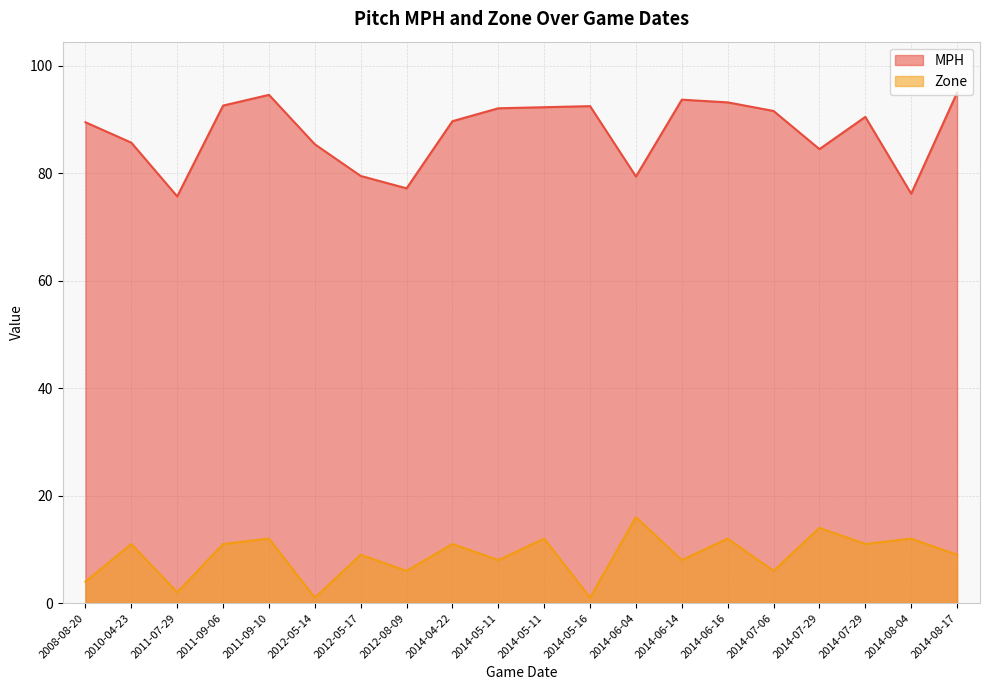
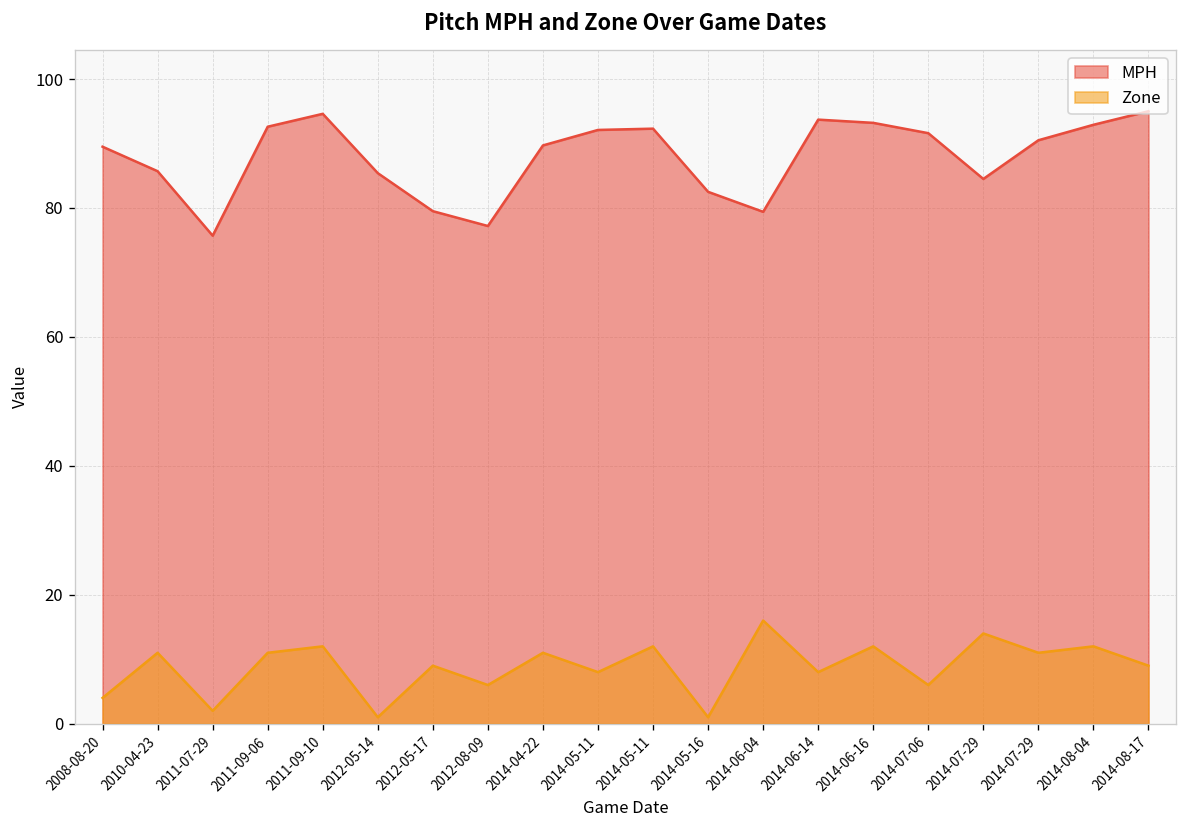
  {
    "MPH": {
      "2008-08-20": 90,
      "2010-04-23": 86,
      "2011-07-29": 76,
      "2011-09-06": 93,
      "2011-09-10": 95,
      "2012-05-14": 85,
      "2012-05-17": 80,
      "2012-08-09": 77,
      "2014-04-22": 90,
-     "2014-05-16": 93,
+     "2014-05-16": 83,
      "2014-06-04": 79,
      "2014-06-14": 94,
      "2014-06-16": 93,
      "2014-07-06": 92,
-     "2014-08-04": 76
+     "2014-08-04": 93
    },
    "Zone": {
      "2008-08-20": 4,
      "2010-04-23": 11,
      "2011-07-29": 2,
      "2011-09-06": 11,
      "2011-09-10": 12,
      "2012-05-14": 1,
      "2012-05-17": 9,
      "2012-08-09": 6,
      "2014-04-22": 11,
      "2014-05-16": 1,
      "2014-06-04": 16,
      "2014-06-14": 8,
      "2014-06-16": 12,
      "2014-07-06": 6,
      "2014-08-04": 12,
      "2014-08-17": 9
    }
  }
